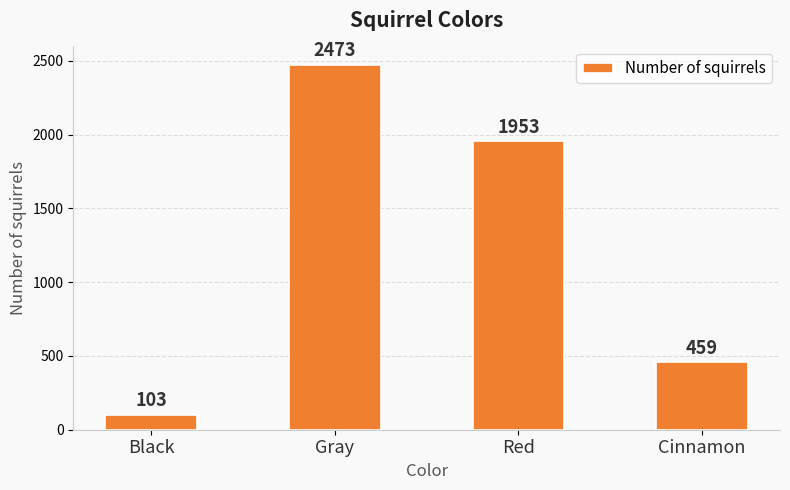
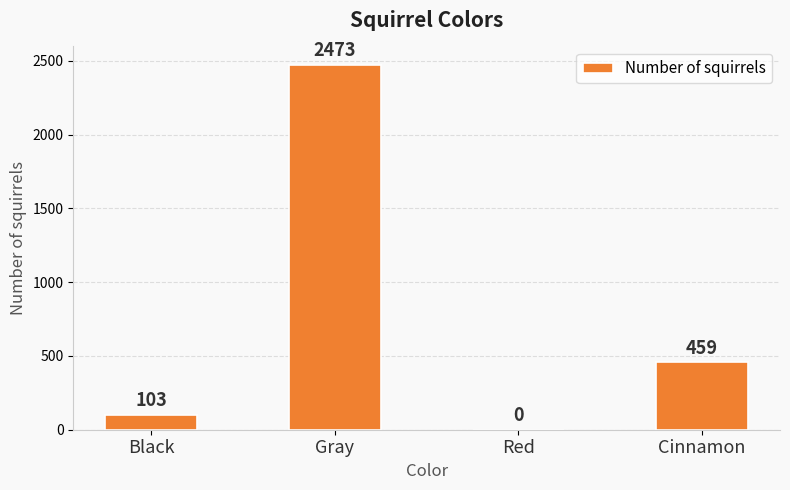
  {
    "Black": 103,
    "Gray": 2473,
-   "Red": 1953,
+   "Red": 0,
    "Cinnamon": 459
  }
